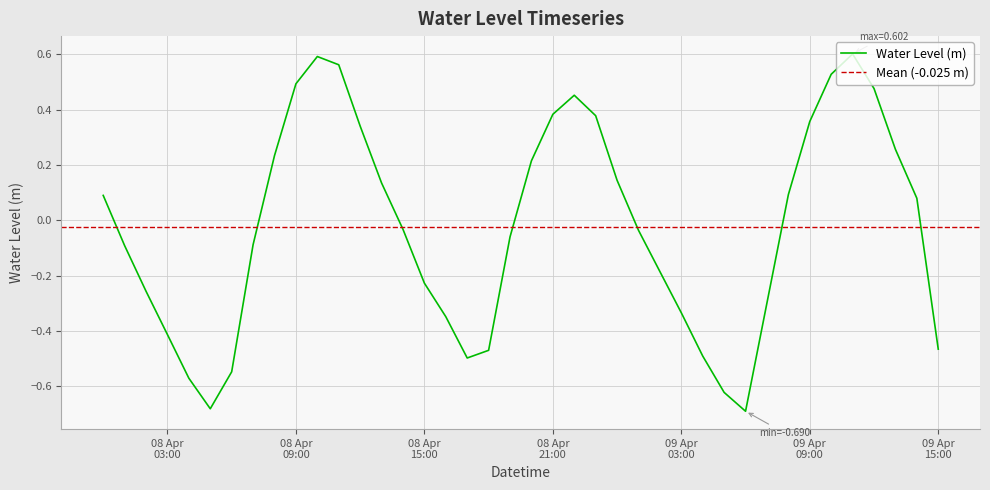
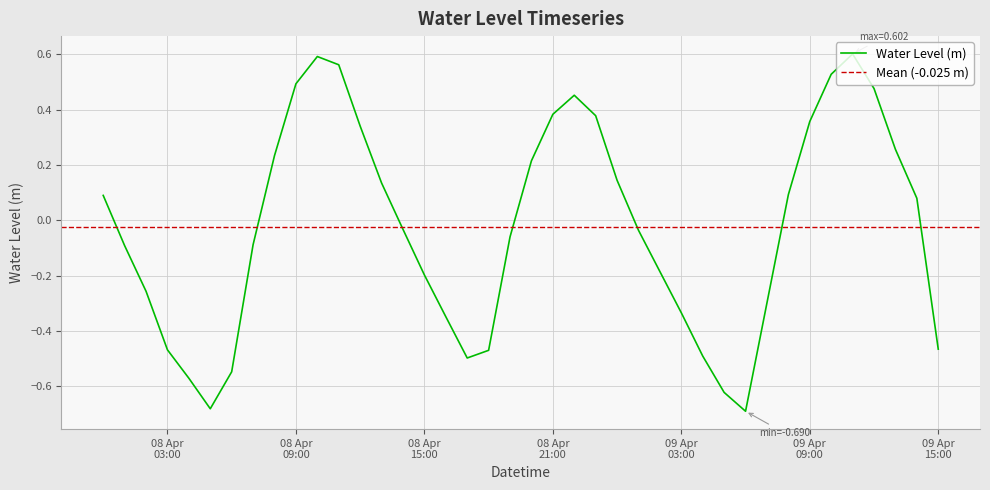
  {
-   "08 Apr 03:00": -0.41,
+   "08 Apr 03:00": -0.47,
    "08 Apr 09:00": 0.49,
-   "08 Apr 15:00": -0.23,
+   "08 Apr 15:00": -0.20,
    "08 Apr 21:00": 0.38,
    "09 Apr 03:00": -0.33,
    "09 Apr 09:00": 0.36,
    "09 Apr 15:00": -0.47
  }
